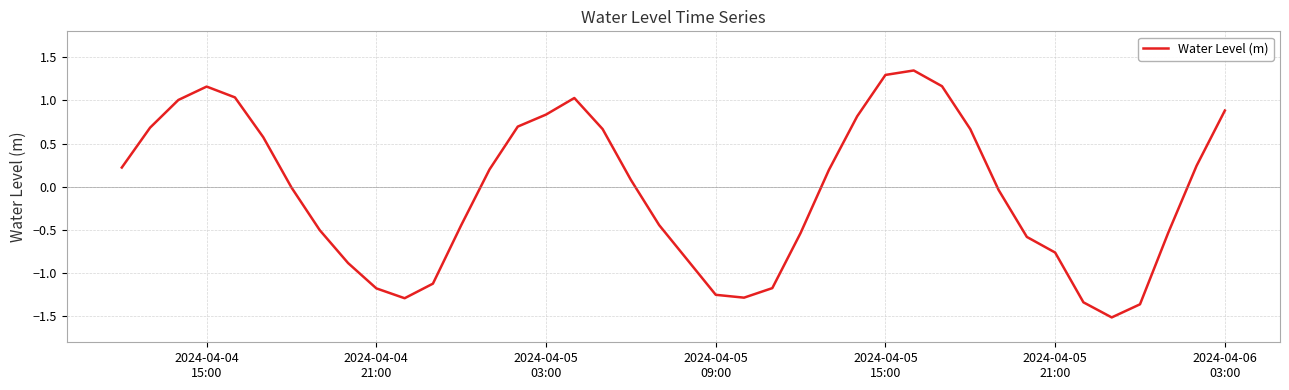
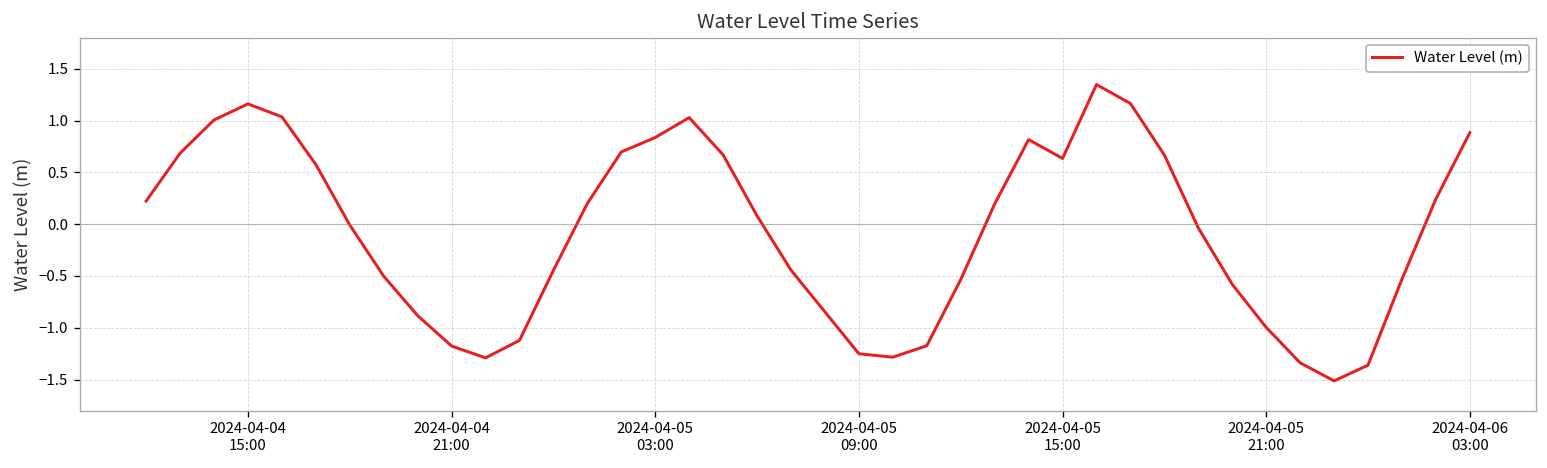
  {
    "2024-04-04 15:00": 1.2,
    "2024-04-04 21:00": -1.2,
    "2024-04-05 03:00": 0.8,
    "2024-04-05 09:00": -1.3,
-   "2024-04-05 15:00": 1.3,
-   "2024-04-05 21:00": -0.8,
+   "2024-04-05 15:00": 0.6,
+   "2024-04-05 21:00": -1.0,
    "2024-04-06 03:00": 0.9
  }
